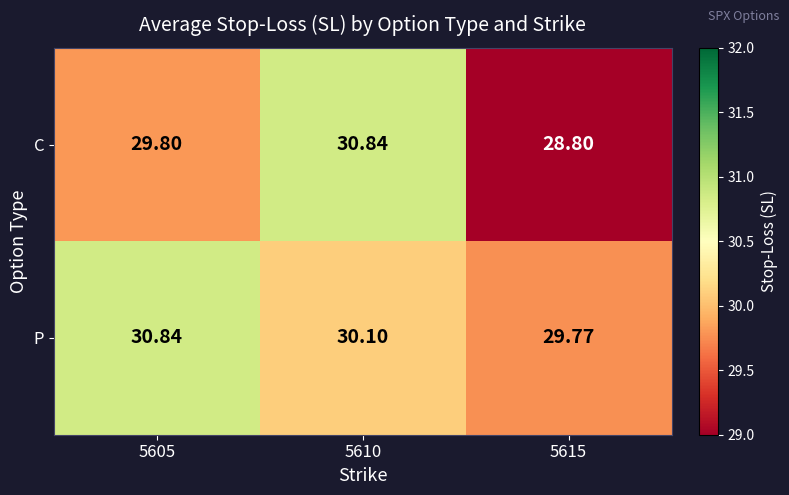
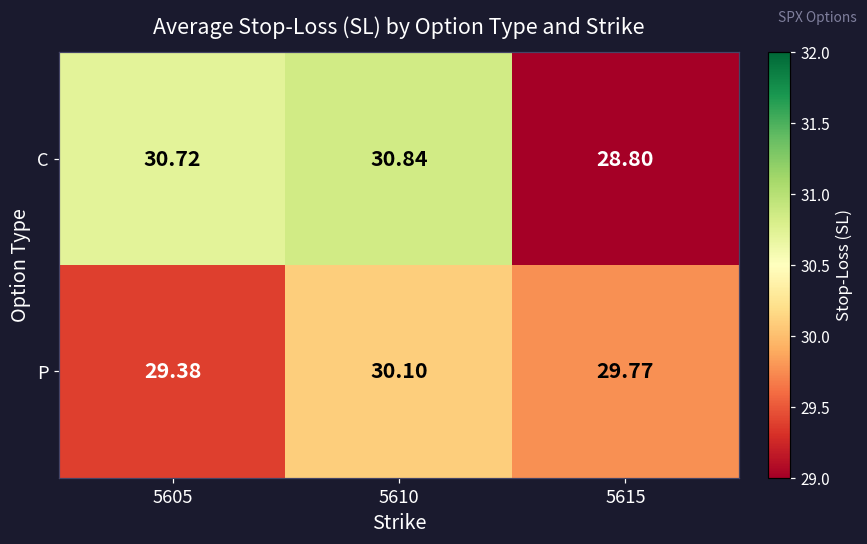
  {
    "C": {
-     "5605": 29.80,
+     "5605": 30.72,
      "5610": 30.84,
      "5615": 28.80
    },
    "P": {
-     "5605": 30.84,
+     "5605": 29.38,
      "5610": 30.10,
      "5615": 29.77
    }
  }
